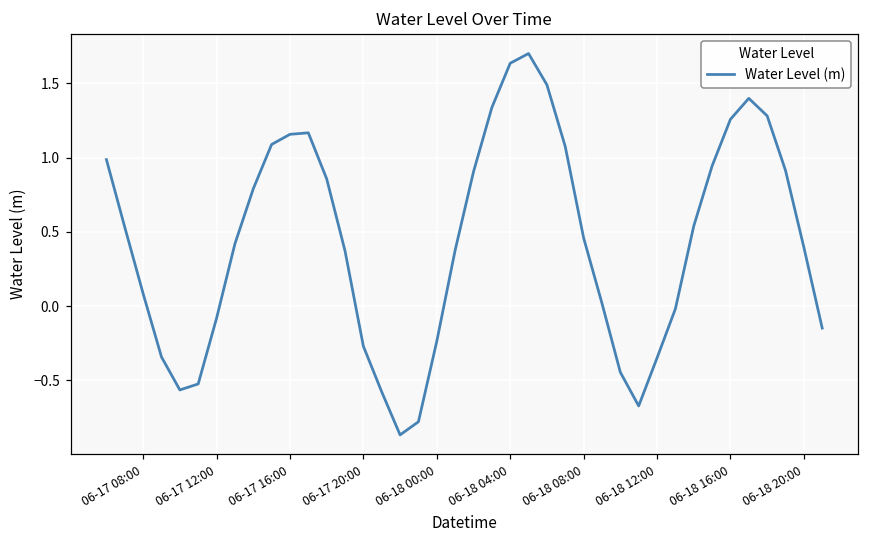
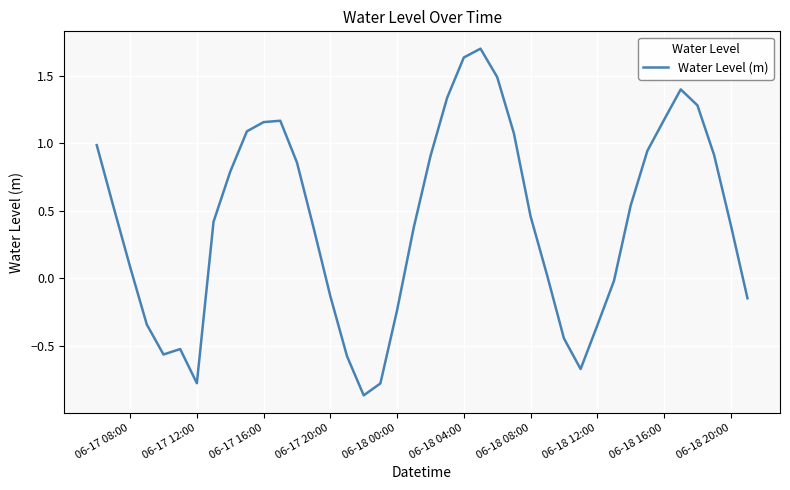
  {
    "06-17 08:00": 0.08,
-   "06-17 12:00": -0.08,
+   "06-17 12:00": -0.78,
    "06-17 16:00": 1.16,
-   "06-17 20:00": -0.27,
+   "06-17 20:00": -0.13,
    "06-18 00:00": -0.24,
    "06-18 04:00": 1.64,
    "06-18 08:00": 0.46,
    "06-18 12:00": -0.35,
-   "06-18 16:00": 1.26,
+   "06-18 16:00": 1.17,
    "06-18 20:00": 0.40
  }
